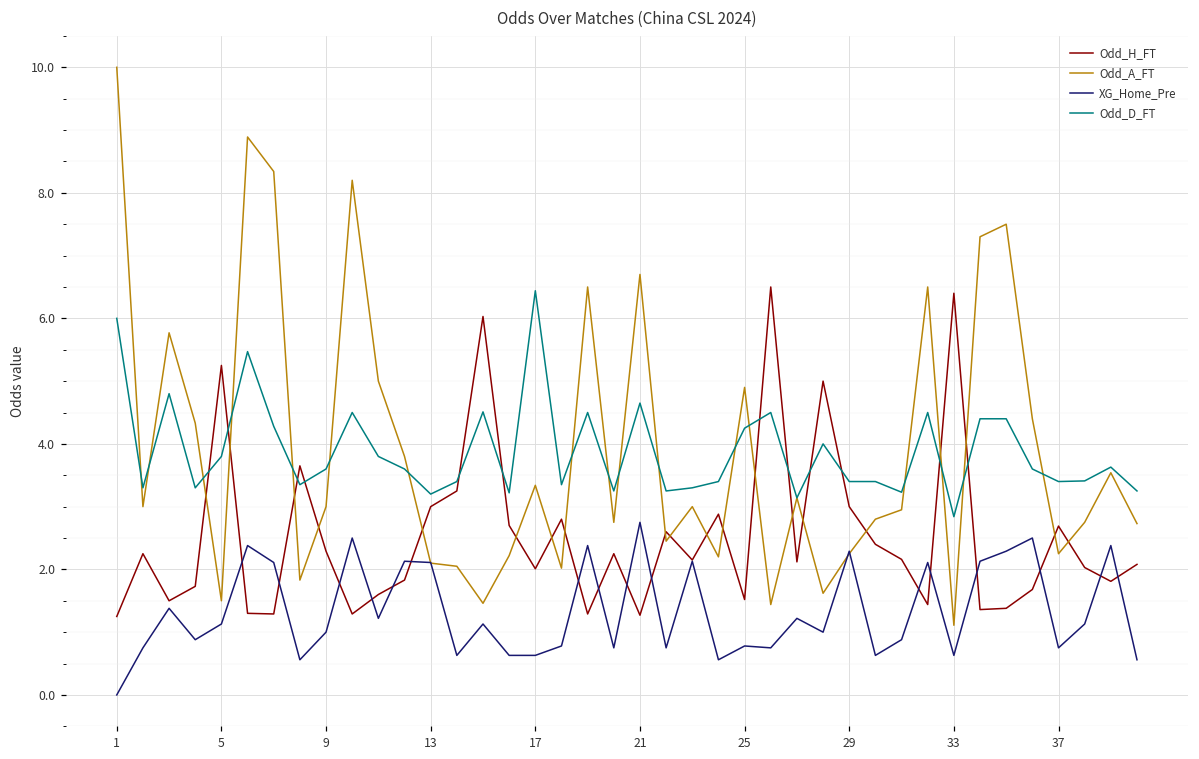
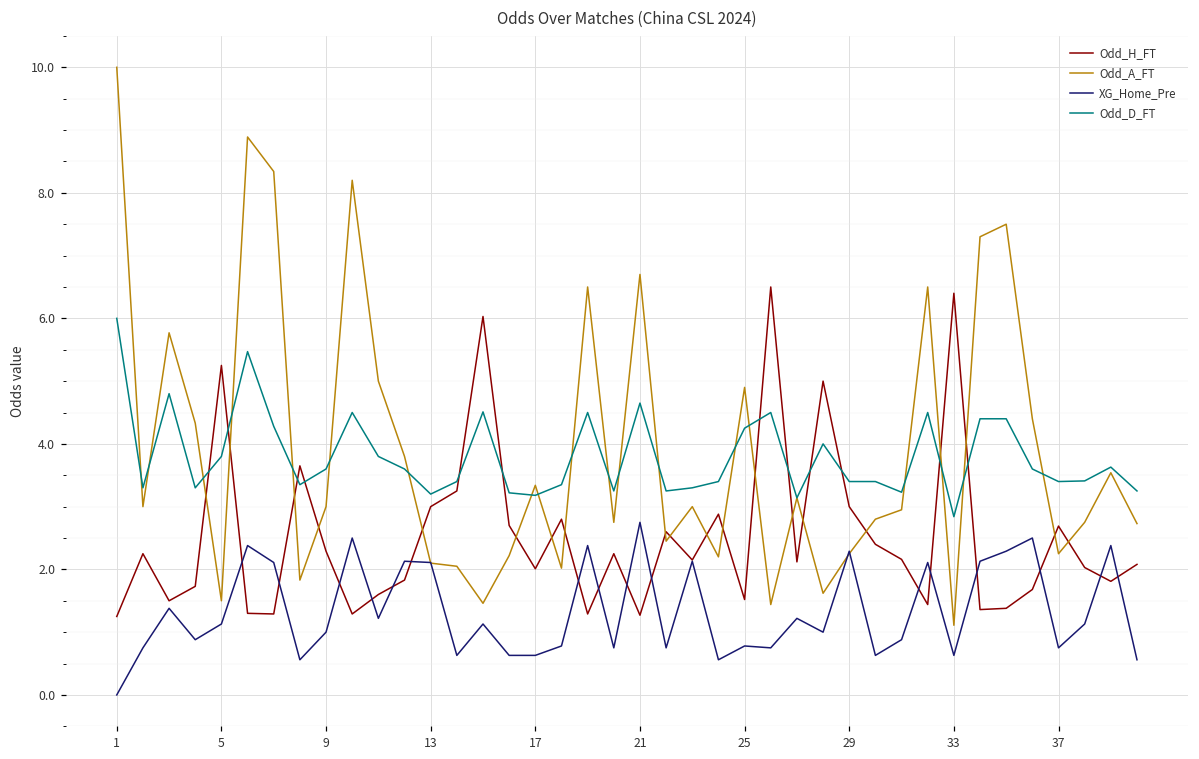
  {
    "Odd_H_FT": {
      "1": 1.3,
      "5": 5.3,
      "9": 2.3,
      "13": 3.0,
      "17": 2.0,
      "21": 1.3,
      "25": 1.5,
      "29": 3.0,
      "33": 6.4,
      "37": 2.7
    },
    "Odd_A_FT": {
      "1": 10.0,
      "5": 1.5,
      "9": 3.0,
      "17": 3.3,
      "21": 6.7,
      "25": 4.9,
      "33": 1.1,
      "37": 2.3
    },
    "XG_Home_Pre": {
      "1": 0.0,
      "5": 1.1,
      "9": 1.0,
      "17": 0.6,
      "21": 2.8,
      "25": 0.8,
      "33": 0.6,
      "37": 0.8
    },
    "Odd_D_FT": {
      "1": 6.0,
      "5": 3.8,
      "9": 3.6,
      "13": 3.2,
-     "17": 6.4,
+     "17": 3.2,
      "21": 4.7,
      "25": 4.3,
      "29": 3.4,
      "33": 2.8,
      "37": 3.4
    }
  }
